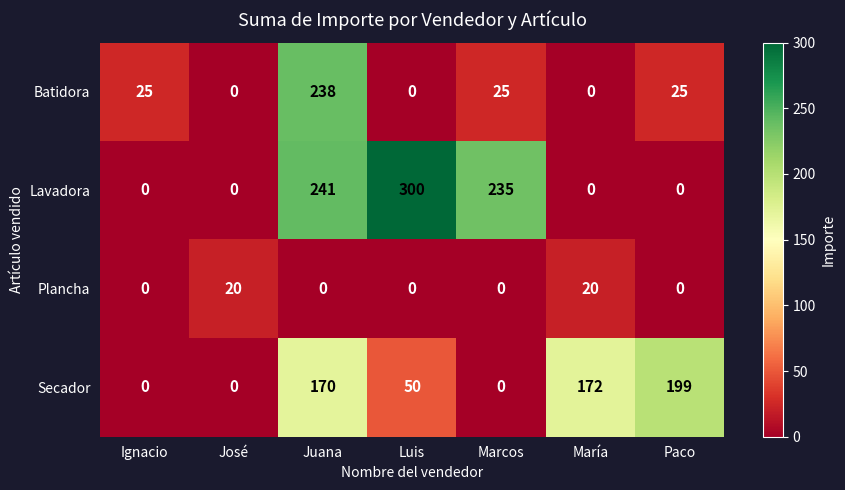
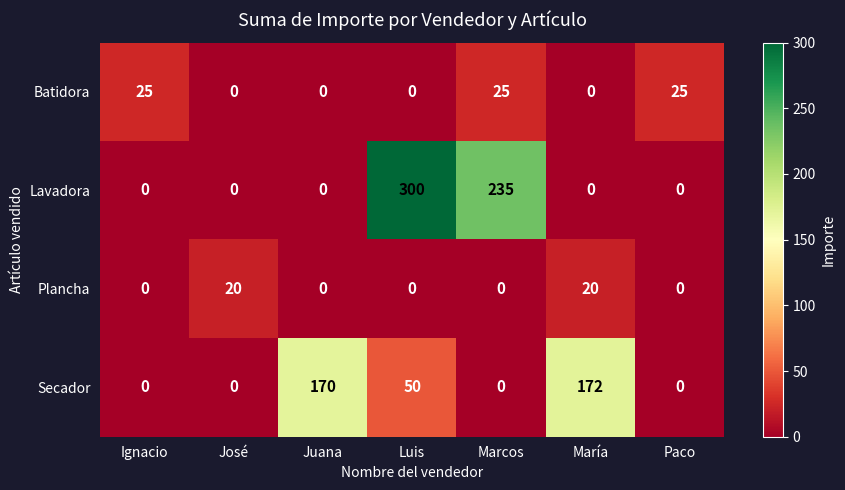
  {
    "Batidora": {
      "Ignacio": 25,
      "José": 0,
-     "Juana": 238,
+     "Juana": 0,
      "Luis": 0,
      "Marcos": 25,
      "María": 0,
      "Paco": 25
    },
    "Lavadora": {
      "Ignacio": 0,
      "José": 0,
-     "Juana": 241,
+     "Juana": 0,
      "Luis": 300,
      "Marcos": 235,
      "María": 0,
      "Paco": 0
    },
    "Plancha": {
      "Ignacio": 0,
      "José": 20,
      "Juana": 0,
      "Luis": 0,
      "Marcos": 0,
      "María": 20,
      "Paco": 0
    },
    "Secador": {
      "Ignacio": 0,
      "José": 0,
      "Juana": 170,
      "Luis": 50,
      "Marcos": 0,
      "María": 172,
-     "Paco": 199
+     "Paco": 0
    }
  }
